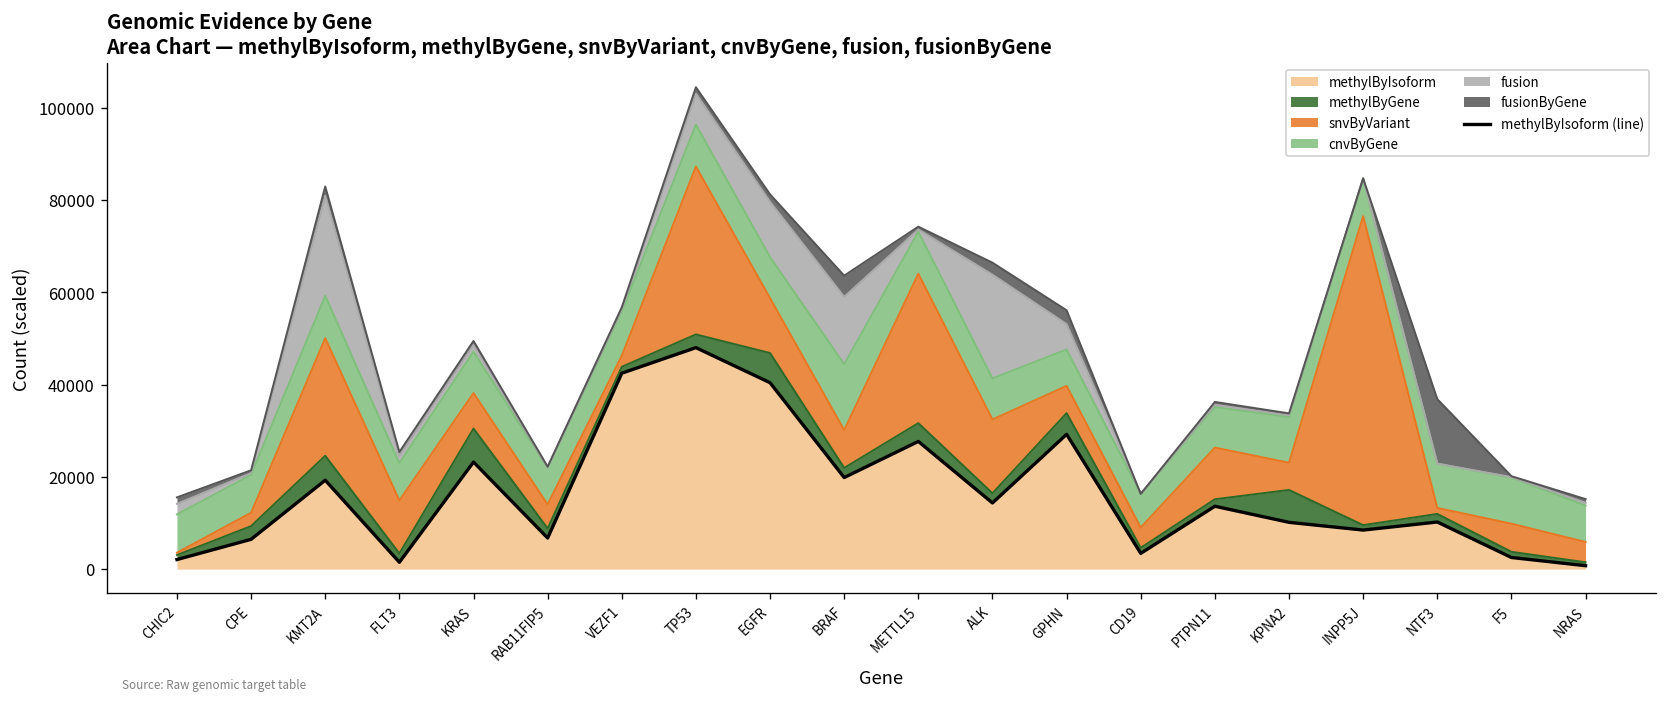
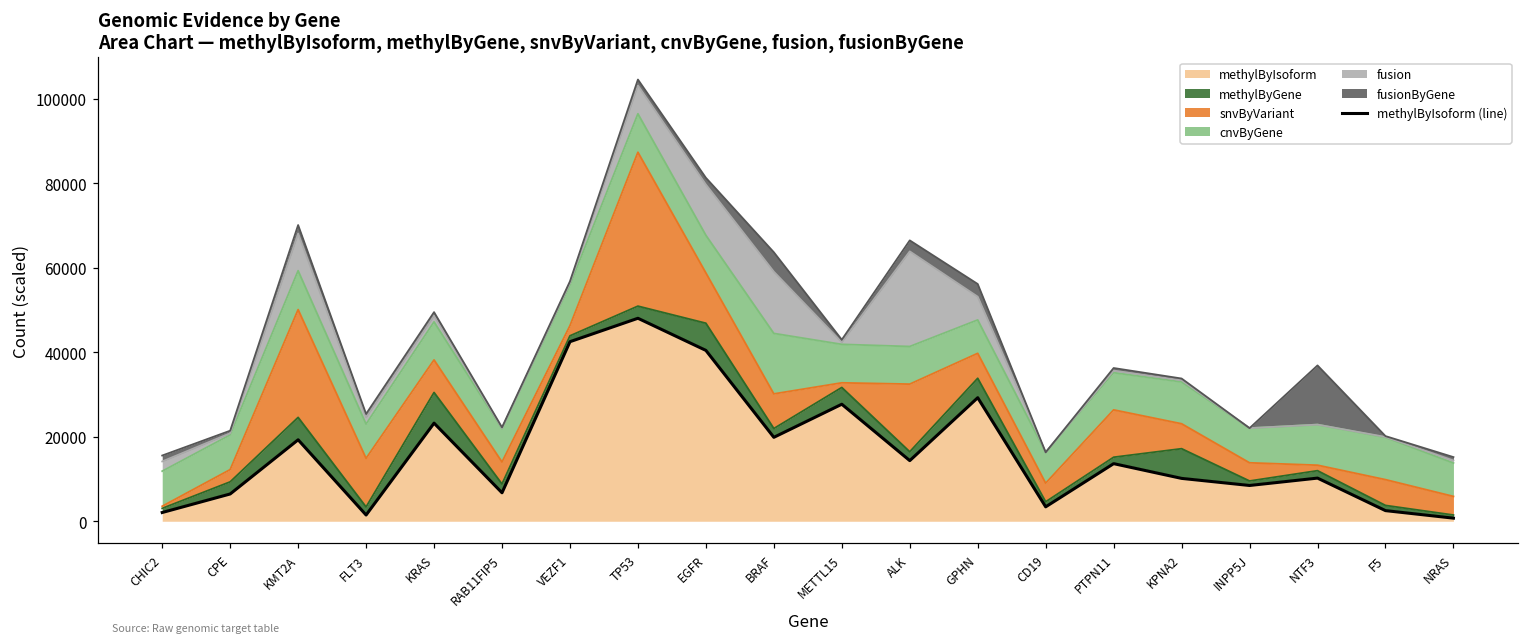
  {
    "methylByIsoform": {
      "CHIC2": 2000,
      "CPE": 6000,
      "KMT2A": 19000,
      "FLT3": 1000,
      "KRAS": 23000,
      "RAB11FIP5": 7000,
      "VEZF1": 42000,
      "TP53": 48000,
      "EGFR": 40000,
      "BRAF": 20000,
      "METTL15": 28000,
      "ALK": 14000,
      "GPHN": 29000,
      "CD19": 3000,
      "PTPN11": 14000,
      "KPNA2": 10000,
      "INPP5J": 8000,
      "NTF3": 10000,
      "F5": 3000,
      "NRAS": 1000
    },
    "methylByGene": {
      "CPE": 3000,
      "KMT2A": 5000,
      "FLT3": 2000,
      "KRAS": 7000,
      "RAB11FIP5": 2000,
      "VEZF1": 1000,
      "TP53": 3000,
      "EGFR": 6000,
      "BRAF": 2000,
      "METTL15": 4000,
      "ALK": 2000,
      "GPHN": 5000,
      "CD19": 1000,
      "PTPN11": 2000,
      "KPNA2": 7000,
      "INPP5J": 1000,
      "NTF3": 2000,
      "F5": 1000,
      "NRAS": 1000
    },
    "snvByVariant": {
      "CPE": 3000,
      "KMT2A": 26000,
      "FLT3": 12000,
      "KRAS": 8000,
      "RAB11FIP5": 5000,
      "VEZF1": 2000,
      "TP53": 36000,
      "EGFR": 12000,
      "BRAF": 8000,
-     "METTL15": 32000,
+     "METTL15": 1000,
      "ALK": 16000,
      "GPHN": 6000,
      "CD19": 4000,
      "PTPN11": 11000,
      "KPNA2": 6000,
-     "INPP5J": 67000,
+     "INPP5J": 4000,
      "NTF3": 1000,
      "F5": 6000,
      "NRAS": 4000
    },
    "cnvByGene": {
      "CHIC2": 8000,
      "KMT2A": 9000,
      "FLT3": 8000,
      "KRAS": 9000,
      "TP53": 9000,
      "EGFR": 9000,
      "BRAF": 14000,
      "ALK": 9000,
      "GPHN": 8000
    },
    "fusion": {
      "CHIC2": 2000,
-     "KMT2A": 22000,
+     "KMT2A": 9000,
      "FLT3": 2000,
      "KRAS": 2000,
      "TP53": 7000,
      "EGFR": 12000,
      "BRAF": 15000,
      "ALK": 23000,
      "GPHN": 6000
    },
    "fusionByGene": {
      "CHIC2": 1000,
      "KMT2A": 2000,
      "FLT3": 1000,
      "KRAS": 1000,
      "TP53": 1000,
      "EGFR": 2000,
      "BRAF": 5000,
      "ALK": 3000,
      "GPHN": 3000,
      "NTF3": 14000,
      "NRAS": 1000
    }
  }
